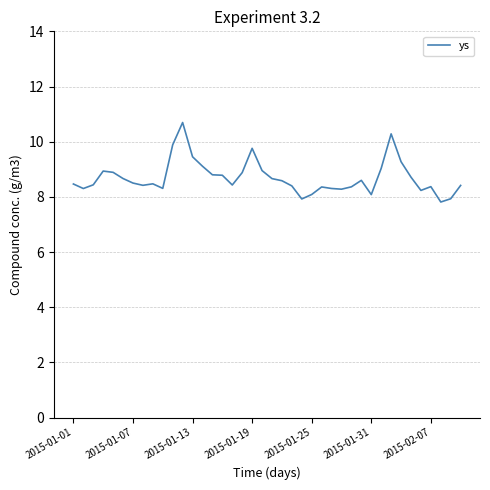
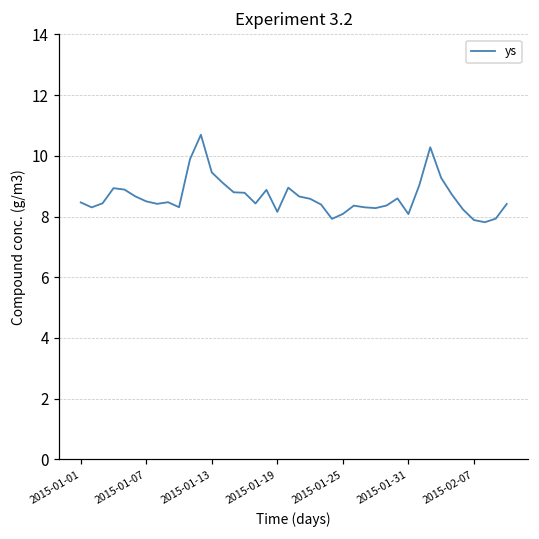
  {
    "2015-01-01": 8.5,
    "2015-01-07": 8.5,
    "2015-01-13": 9.5,
-   "2015-01-19": 9.8,
+   "2015-01-19": 8.2,
    "2015-01-25": 8.1,
    "2015-01-31": 8.1,
-   "2015-02-07": 8.4
+   "2015-02-07": 7.9
  }
